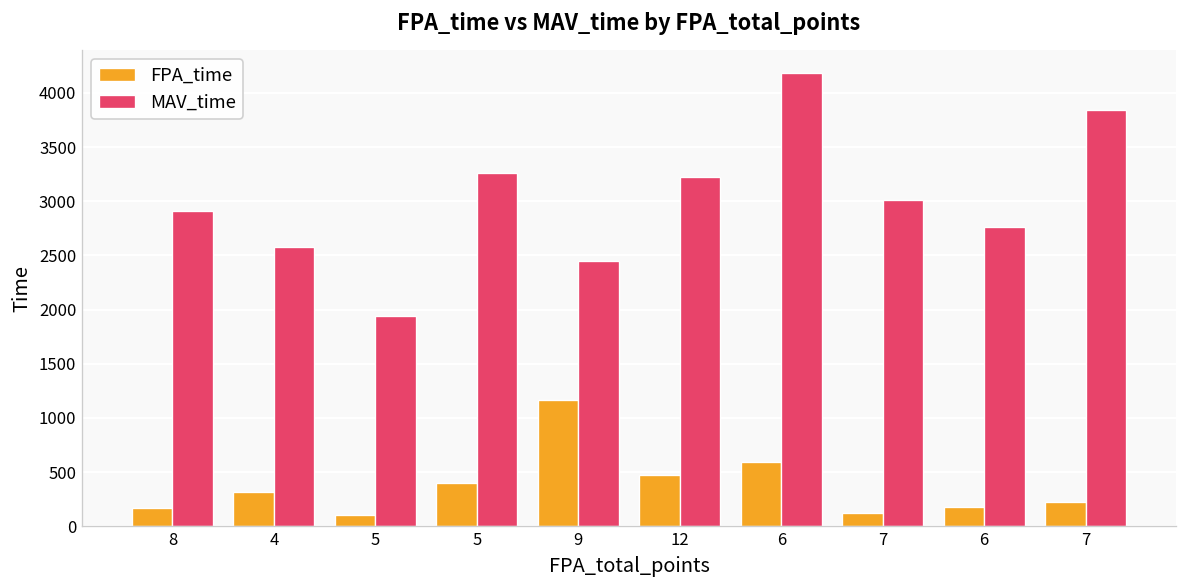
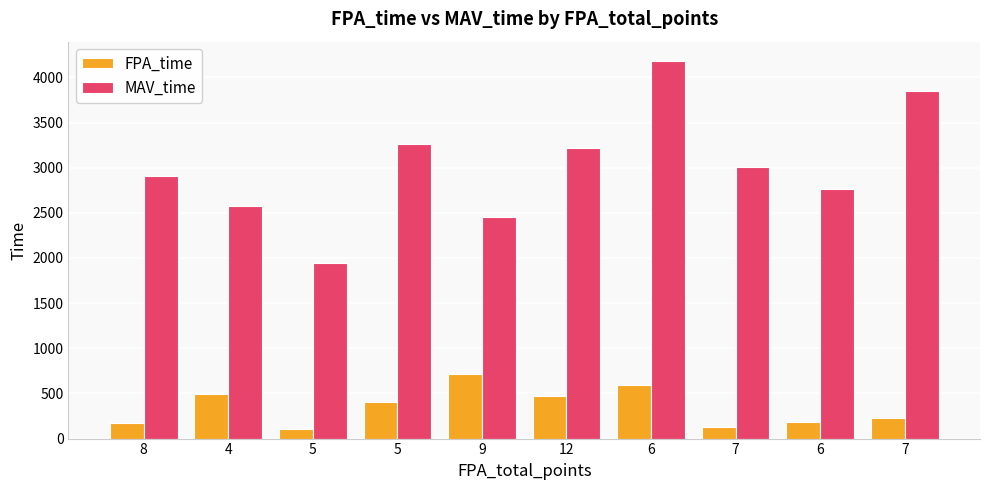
  {
    "FPA_time": {
      "8": 200,
-     "4": 300,
-     "9": 1200,
+     "4": 500,
+     "9": 700,
      "12": 500
    },
    "MAV_time": {
      "8": 2900,
      "4": 2600,
      "9": 2500,
      "12": 3200
    }
  }
